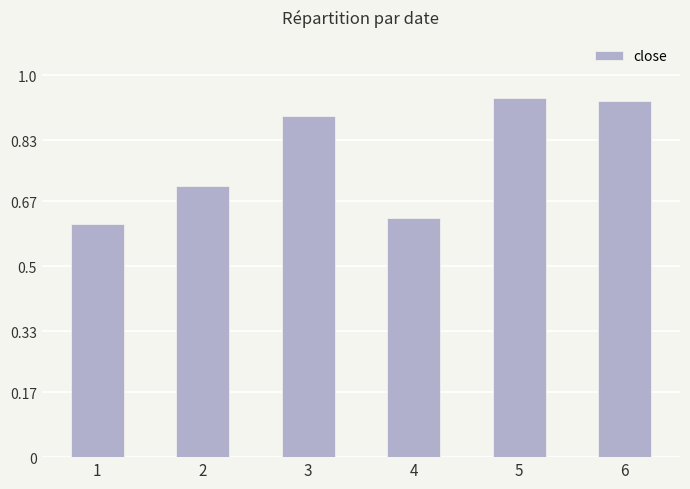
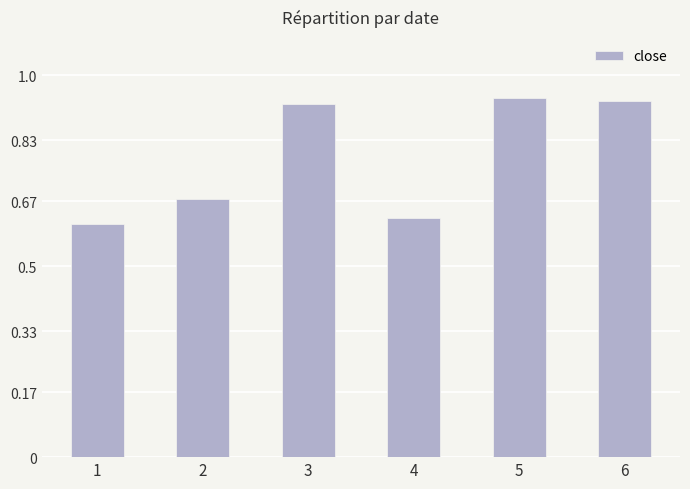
  {
    "1": 0.61,
-   "2": 0.71,
-   "3": 0.89,
+   "2": 0.67,
+   "3": 0.92,
    "4": 0.63,
    "5": 0.94,
    "6": 0.93
  }
